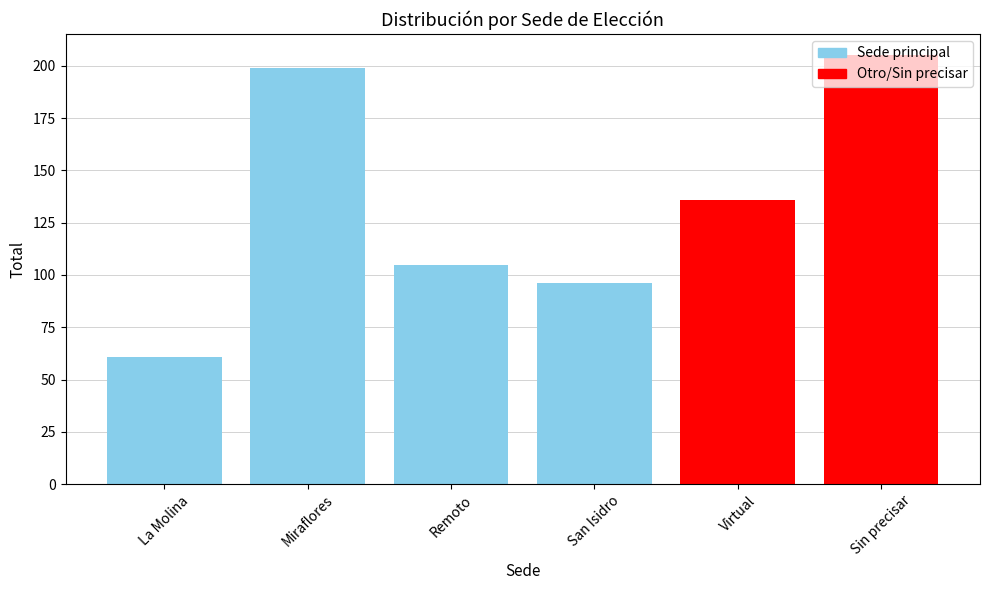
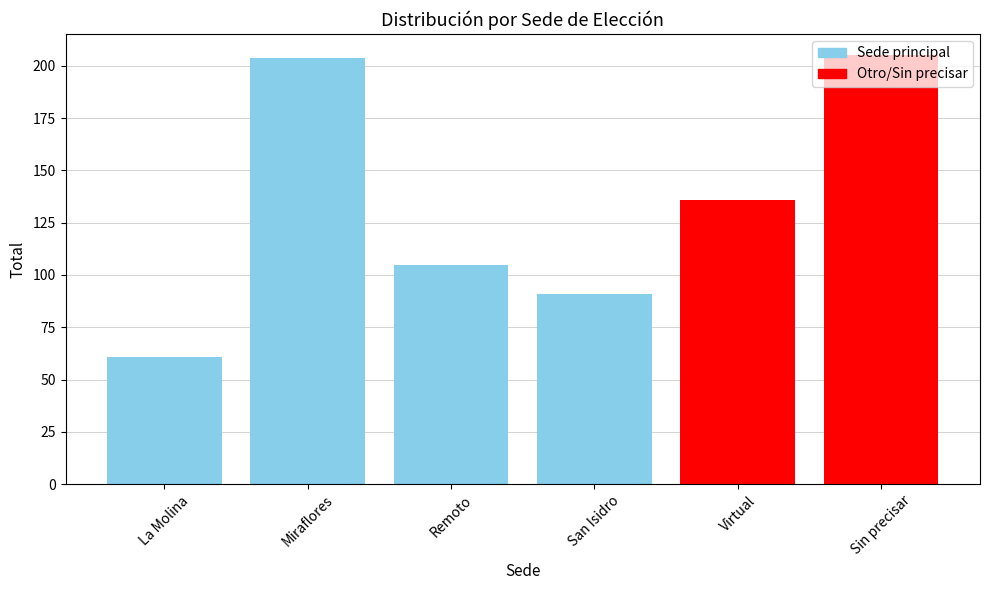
  {
    "La Molina": 61,
-   "Miraflores": 199,
+   "Miraflores": 204,
    "Remoto": 105,
-   "San Isidro": 96,
+   "San Isidro": 91,
    "Virtual": 136
  }
